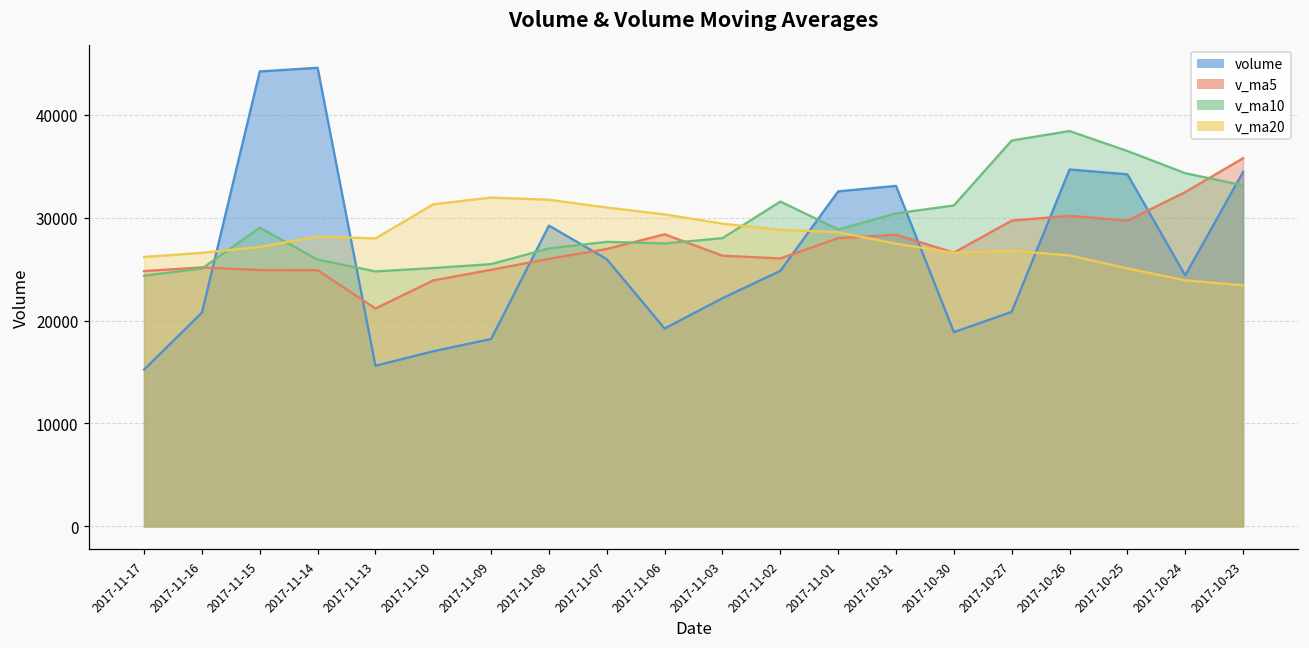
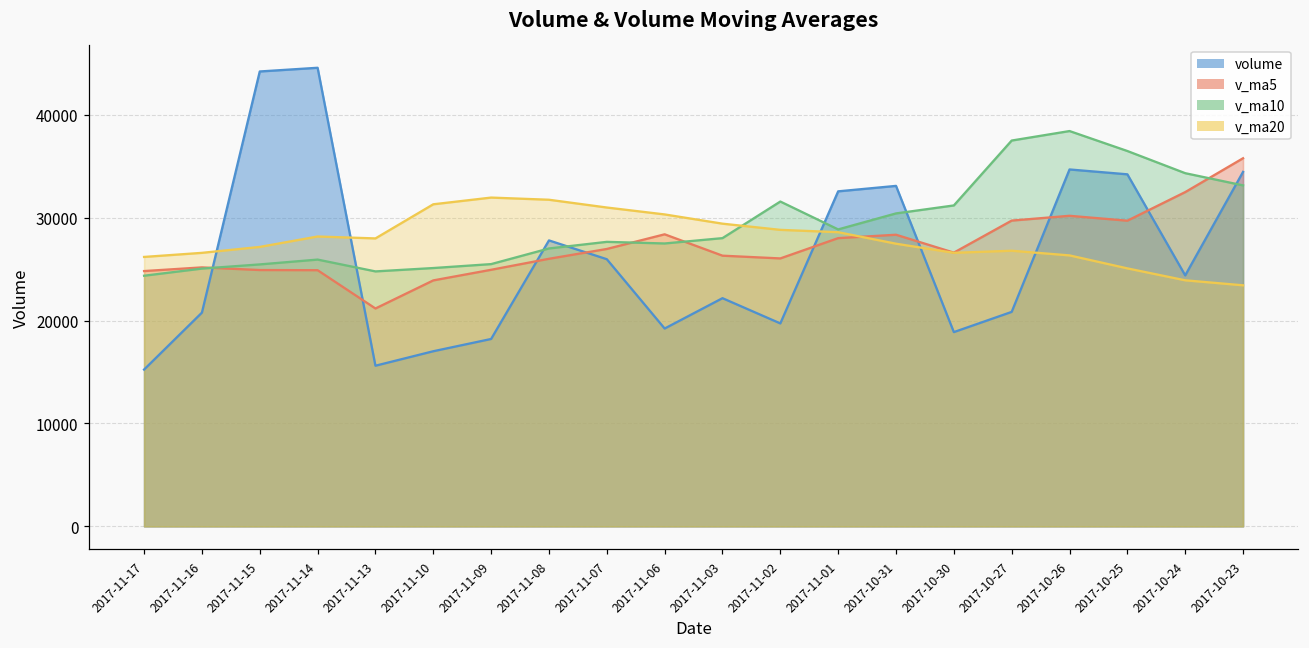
  {
    "volume": {
      "2017-11-17": 15000,
      "2017-11-16": 21000,
      "2017-11-15": 44000,
      "2017-11-14": 45000,
      "2017-11-13": 16000,
      "2017-11-10": 17000,
      "2017-11-09": 18000,
-     "2017-11-08": 29000,
+     "2017-11-08": 28000,
      "2017-11-07": 26000,
      "2017-11-06": 19000,
      "2017-11-03": 22000,
-     "2017-11-02": 25000,
+     "2017-11-02": 20000,
      "2017-11-01": 33000,
      "2017-10-31": 33000,
      "2017-10-30": 19000,
      "2017-10-27": 21000,
      "2017-10-26": 35000,
      "2017-10-25": 34000,
      "2017-10-24": 24000,
      "2017-10-23": 34000
    },
    "v_ma10": {
      "2017-11-17": 24000,
-     "2017-11-15": 29000,
+     "2017-11-15": 25000,
      "2017-11-14": 26000,
      "2017-11-13": 25000,
      "2017-11-10": 25000,
      "2017-11-09": 25000,
      "2017-11-08": 27000,
      "2017-11-07": 28000,
      "2017-11-06": 28000,
      "2017-11-03": 28000,
      "2017-11-02": 32000,
      "2017-10-31": 30000,
      "2017-10-30": 31000,
      "2017-10-27": 38000,
      "2017-10-26": 38000,
      "2017-10-25": 36000,
      "2017-10-24": 34000,
      "2017-10-23": 33000
    }
  }
